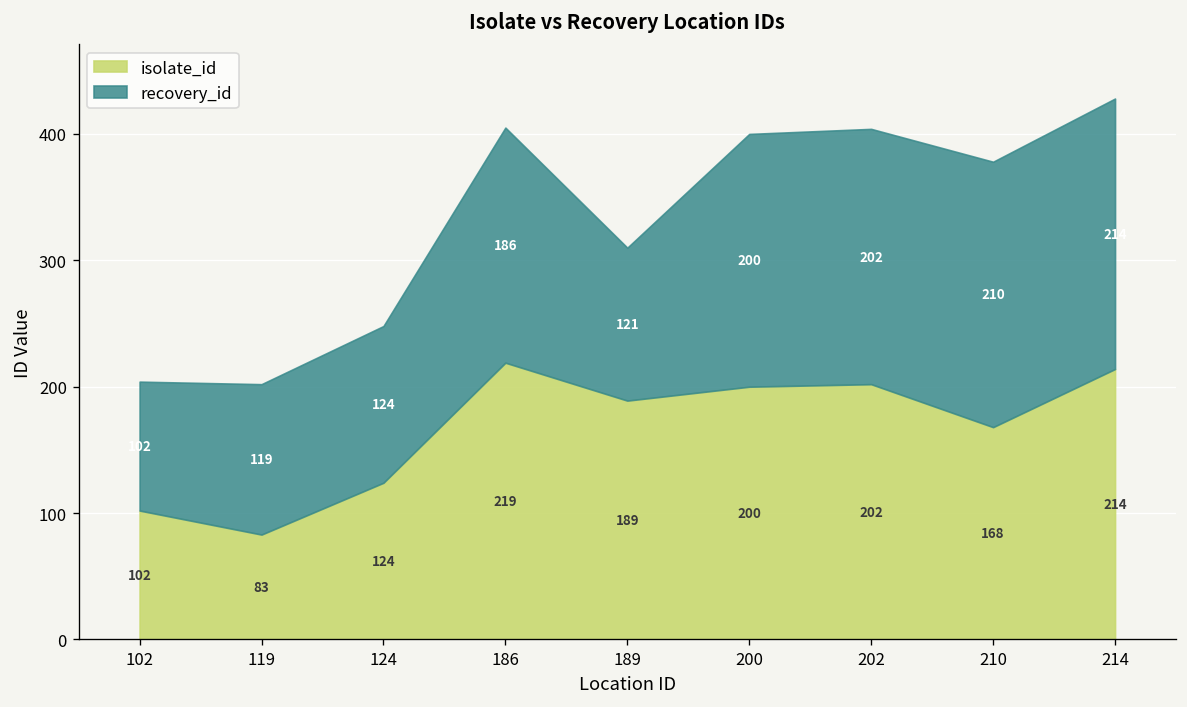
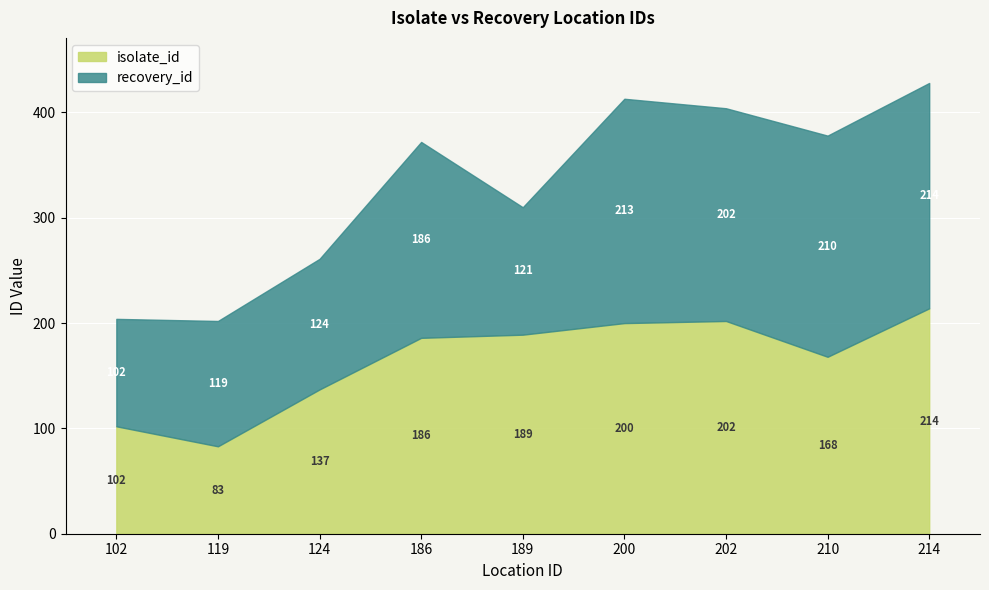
  {
    "isolate_id": {
-     "124": 124,
-     "186": 219
+     "124": 137,
+     "186": 186
    },
    "recovery_id": {
-     "200": 200
+     "200": 213
    }
  }
